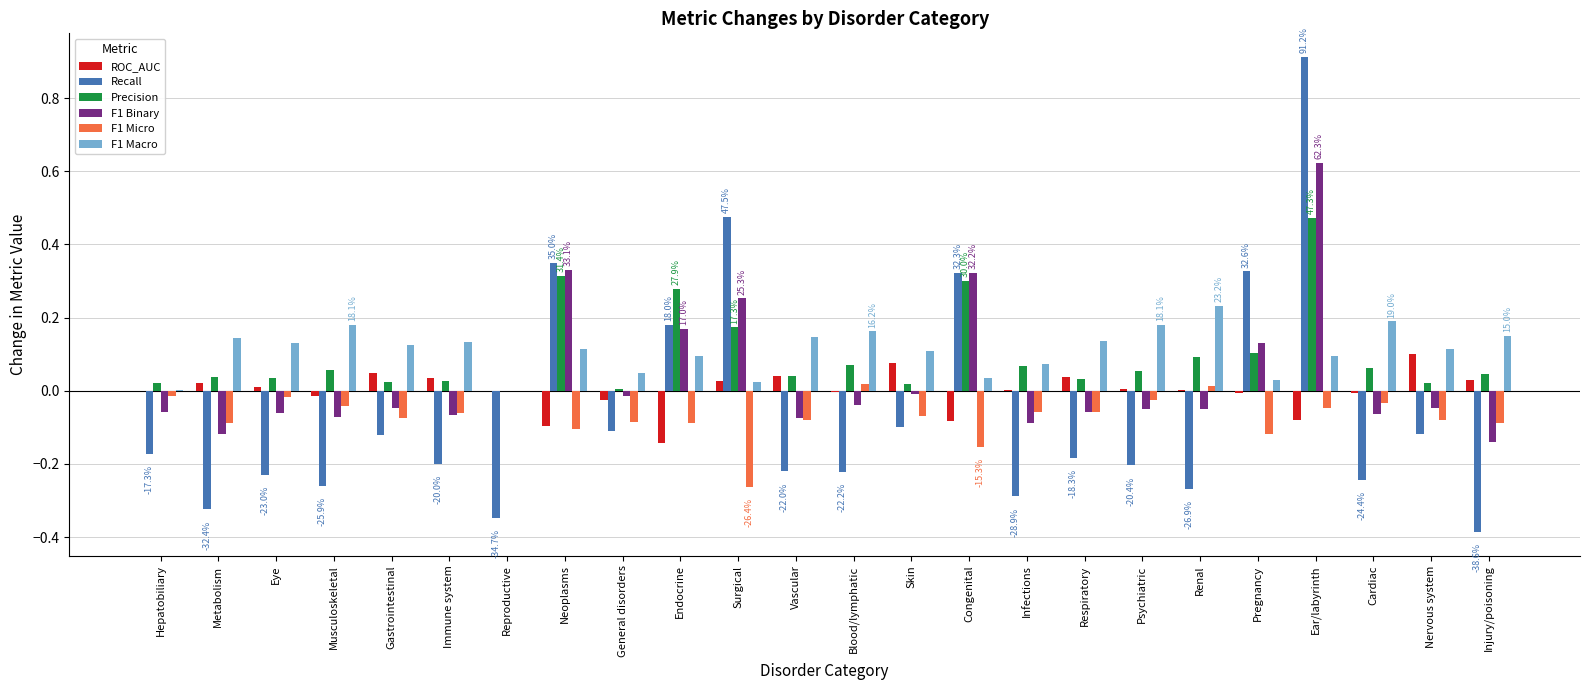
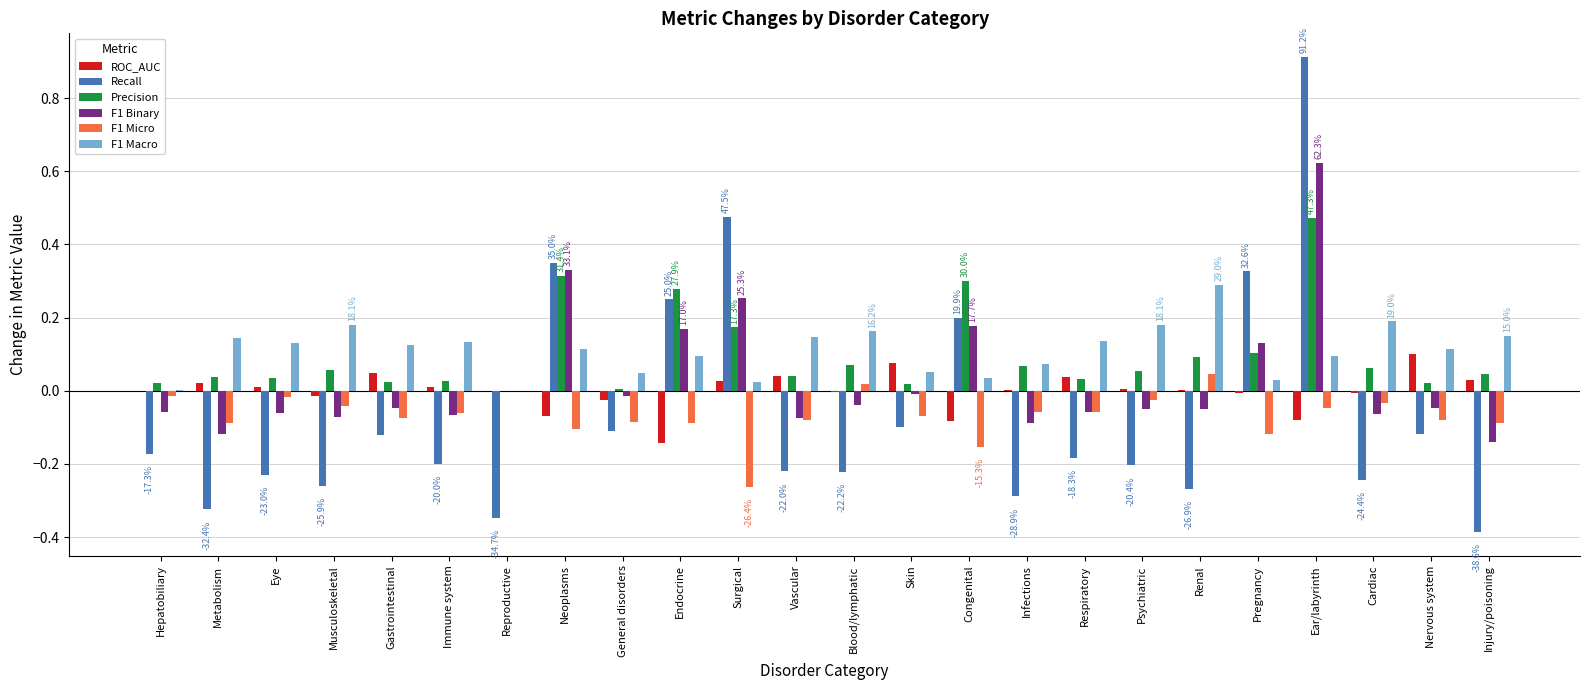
  {
    "ROC_AUC": {
      "Metabolism": "0.02",
      "Eye": "0.01",
      "Musculoskeletal": "-0.02",
      "Gastrointestinal": "0.05",
-     "Immune system": "0.04",
+     "Immune system": "0.01",
      "Reproductive": "0.00",
-     "Neoplasms": "-0.10",
+     "Neoplasms": "-0.07",
      "General disorders": "-0.03",
      "Endocrine": "-0.14",
      "Surgical": "0.03",
      "Vascular": "0.04",
      "Skin": "0.08",
      "Congenital": "-0.08",
      "Respiratory": "0.04",
      "Ear/labyrinth": "-0.08",
      "Nervous system": "0.10",
      "Injury/poisoning": "0.03"
    },
    "Recall": {
      "Hepatobiliary": "-17.3%",
      "Metabolism": "-32.4%",
      "Eye": "-23.0%",
      "Musculoskeletal": "-25.9%",
      "Immune system": "-20.0%",
      "Reproductive": "-34.7%",
      "Neoplasms": "35.0%",
-     "Endocrine": "18.0%",
+     "Endocrine": "25.0%",
      "Surgical": "47.5%",
      "Vascular": "-22.0%",
      "Blood/lymphatic": "-22.2%",
-     "Congenital": "32.3%",
+     "Congenital": "19.9%",
      "Infections": "-28.9%",
      "Respiratory": "-18.3%",
      "Psychiatric": "-20.4%",
      "Renal": "-26.9%",
      "Pregnancy": "32.6%",
      "Ear/labyrinth": "91.2%",
      "Cardiac": "-24.4%",
      "Injury/poisoning": "-38.6%"
    },
    "Precision": {
      "Neoplasms": "31.4%",
      "Endocrine": "27.9%",
      "Surgical": "17.3%",
      "Congenital": "30.0%",
      "Ear/labyrinth": "47.3%"
    },
    "F1 Binary": {
      "Neoplasms": "33.1%",
      "Endocrine": "17.0%",
      "Surgical": "25.3%",
-     "Congenital": "32.2%",
+     "Congenital": "17.7%",
      "Ear/labyrinth": "62.3%"
    },
    "F1 Micro": {
      "Hepatobiliary": "-0.02",
      "Metabolism": "-0.09",
      "Eye": "-0.02",
      "Musculoskeletal": "-0.04",
      "Gastrointestinal": "-0.07",
      "Immune system": "-0.06",
      "Neoplasms": "-0.11",
      "General disorders": "-0.09",
      "Endocrine": "-0.09",
      "Vascular": "-0.08",
      "Blood/lymphatic": "0.02",
      "Skin": "-0.07",
      "Infections": "-0.06",
      "Respiratory": "-0.06",
      "Psychiatric": "-0.03",
-     "Renal": "0.01",
+     "Renal": "0.05",
      "Pregnancy": "-0.12",
      "Ear/labyrinth": "-0.05",
      "Cardiac": "-0.03",
      "Nervous system": "-0.08",
      "Injury/poisoning": "-0.09"
    },
    "F1 Macro": {
      "Musculoskeletal": "18.1%",
      "Blood/lymphatic": "16.2%",
-     "Skin": "0.11",
+     "Skin": "0.05",
      "Psychiatric": "18.1%",
-     "Renal": "23.2%",
+     "Renal": "29.0%",
      "Cardiac": "19.0%",
      "Injury/poisoning": "15.0%"
    }
  }
